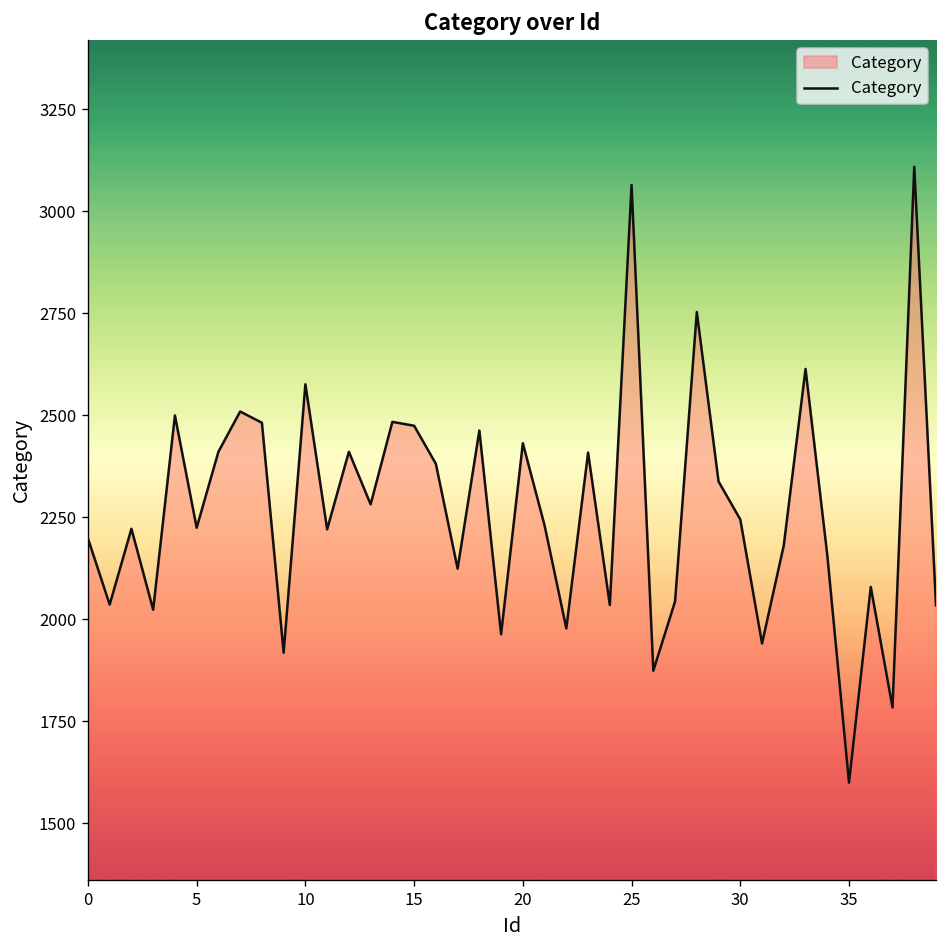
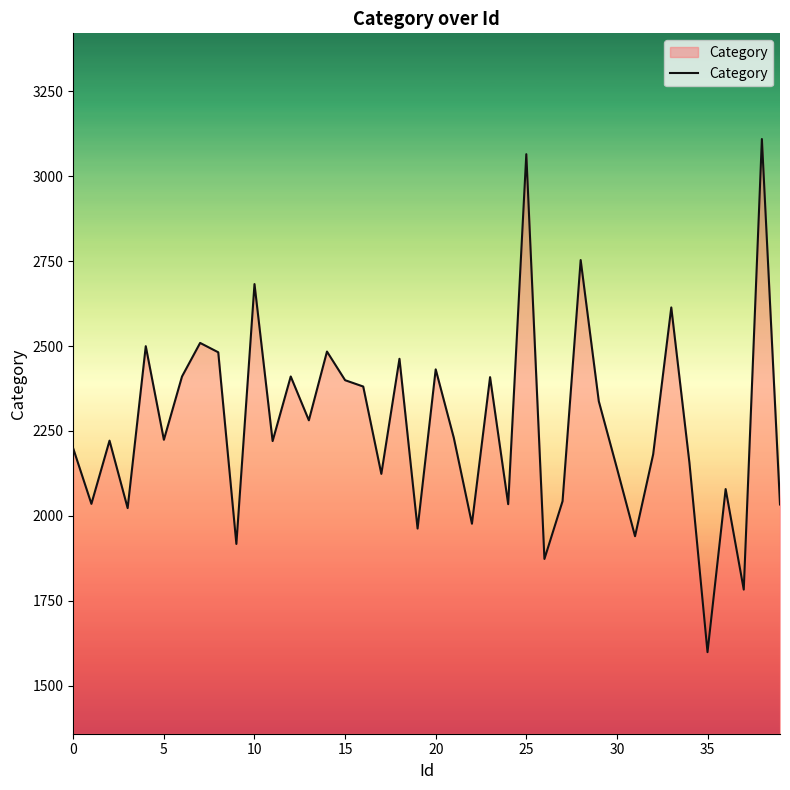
  {
    "0": 2200,
    "5": 2220,
-   "10": 2580,
-   "15": 2470,
+   "10": 2680,
+   "15": 2400,
    "20": 2430,
    "25": 3060,
-   "30": 2240,
+   "30": 2140,
    "35": 1600
  }
